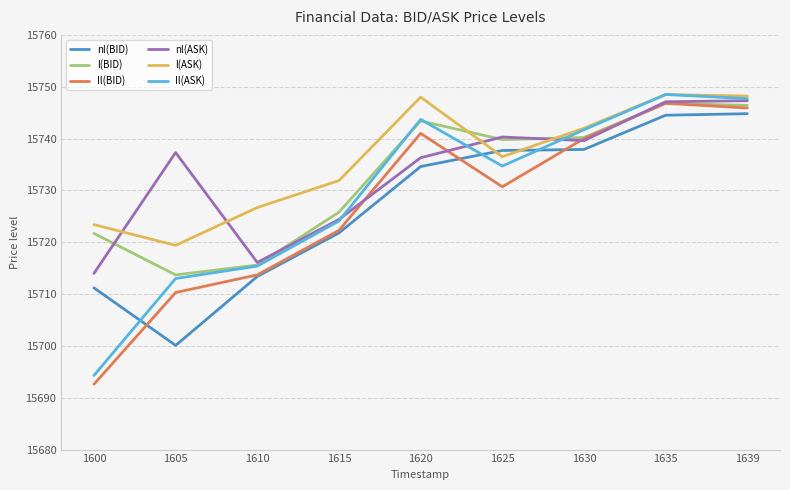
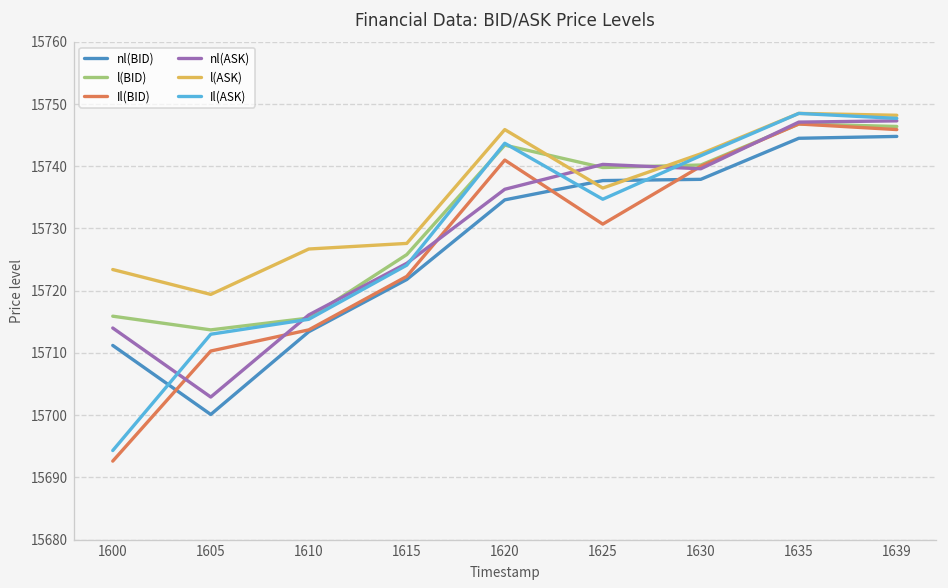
  {
    "l(BID)": {
-     "1600": 15722,
+     "1600": 15716,
      "1605": 15714,
      "1615": 15726,
      "1625": 15740,
      "1639": 15746
    },
    "Il(BID)": {
      "1600": 15693,
      "1605": 15710,
      "1615": 15722,
      "1620": 15741,
      "1625": 15731,
      "1639": 15746
    },
    "nl(ASK)": {
      "1600": 15714,
-     "1605": 15737,
+     "1605": 15703,
      "1620": 15736,
      "1625": 15740
    },
    "l(ASK)": {
      "1600": 15723,
      "1605": 15719,
      "1610": 15727,
-     "1615": 15732,
-     "1620": 15748,
+     "1615": 15728,
+     "1620": 15746,
      "1625": 15737
    }
  }
